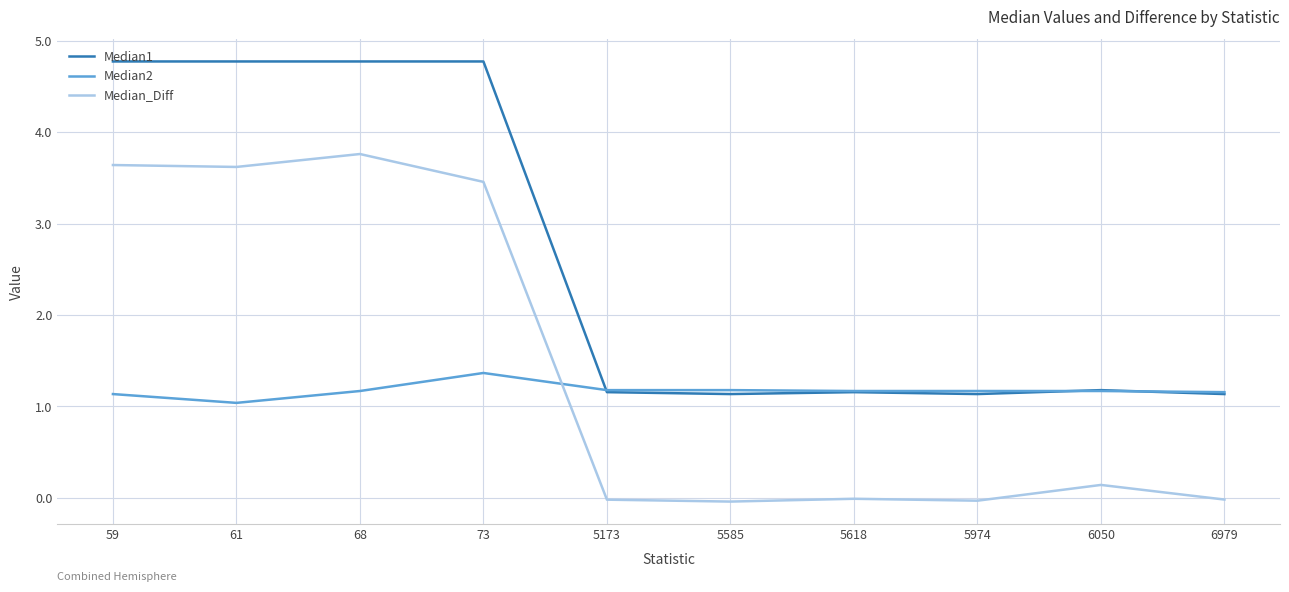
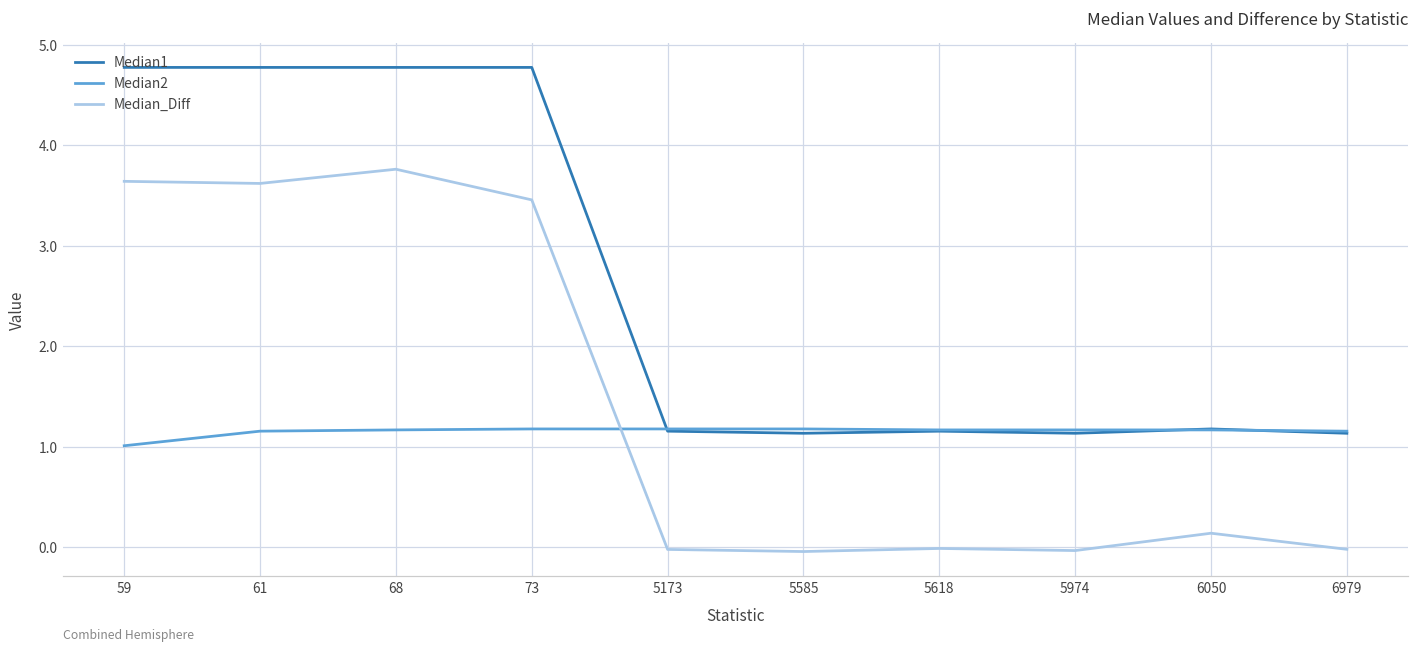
  {
    "Median1": {
      "59": 4.8,
      "61": 4.8,
      "68": 4.8,
      "73": 4.8,
      "5585": 1.1,
      "5974": 1.1
    },
    "Median2": {
-     "59": 1.1,
-     "61": 1.0,
+     "59": 1.0,
+     "61": 1.2,
      "68": 1.2,
-     "73": 1.4,
+     "73": 1.2,
      "5585": 1.2,
      "5974": 1.2
    },
    "Median_Diff": {
      "59": 3.6,
      "61": 3.6,
      "68": 3.8,
      "73": 3.5,
      "5173": 0.0,
      "5585": 0.0,
      "5618": 0.0,
      "5974": 0.0,
      "6050": 0.1,
      "6979": 0.0
    }
  }
